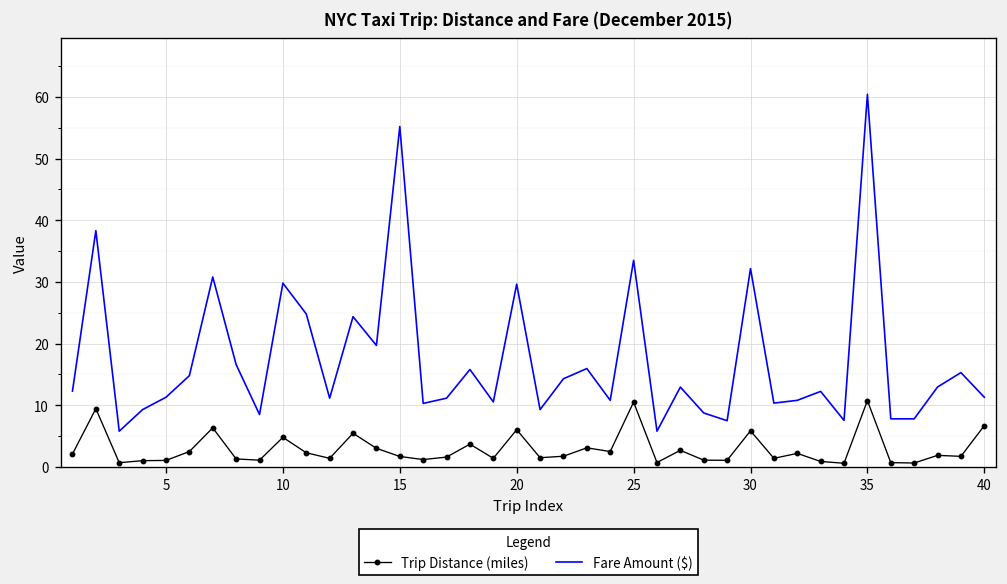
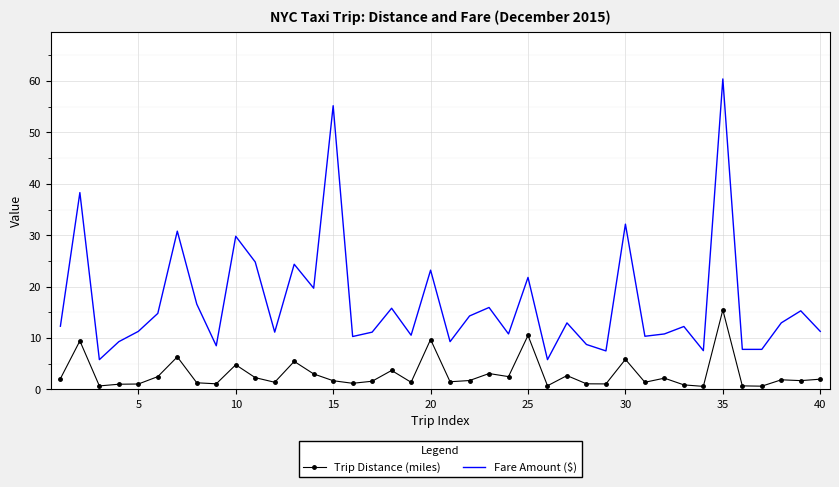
  {
    "Trip Distance (miles)": {
      "5": 1,
      "10": 5,
      "15": 2,
-     "20": 6,
+     "20": 10,
      "25": 11,
      "30": 6,
-     "35": 11,
-     "40": 7
+     "35": 15,
+     "40": 2
    },
    "Fare Amount ($)": {
      "5": 11,
      "10": 30,
      "15": 55,
-     "20": 30,
-     "25": 34,
+     "20": 23,
+     "25": 22,
      "30": 32,
      "35": 60,
      "40": 11
    }
  }
